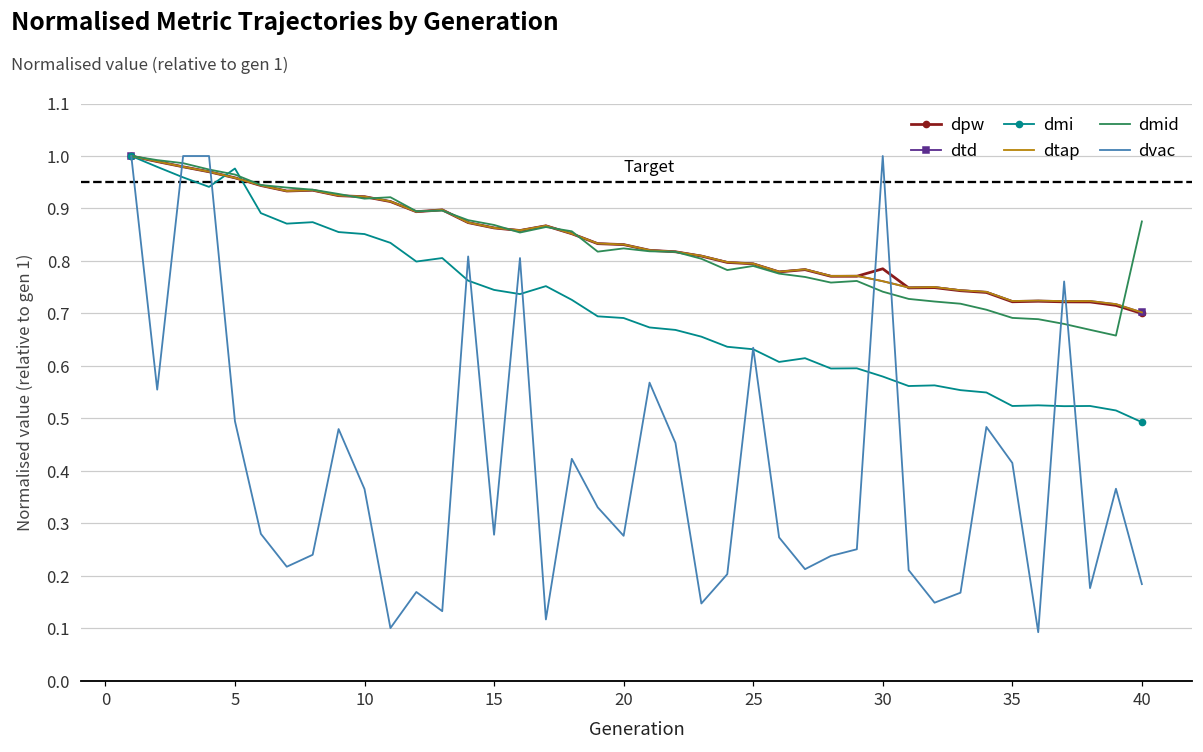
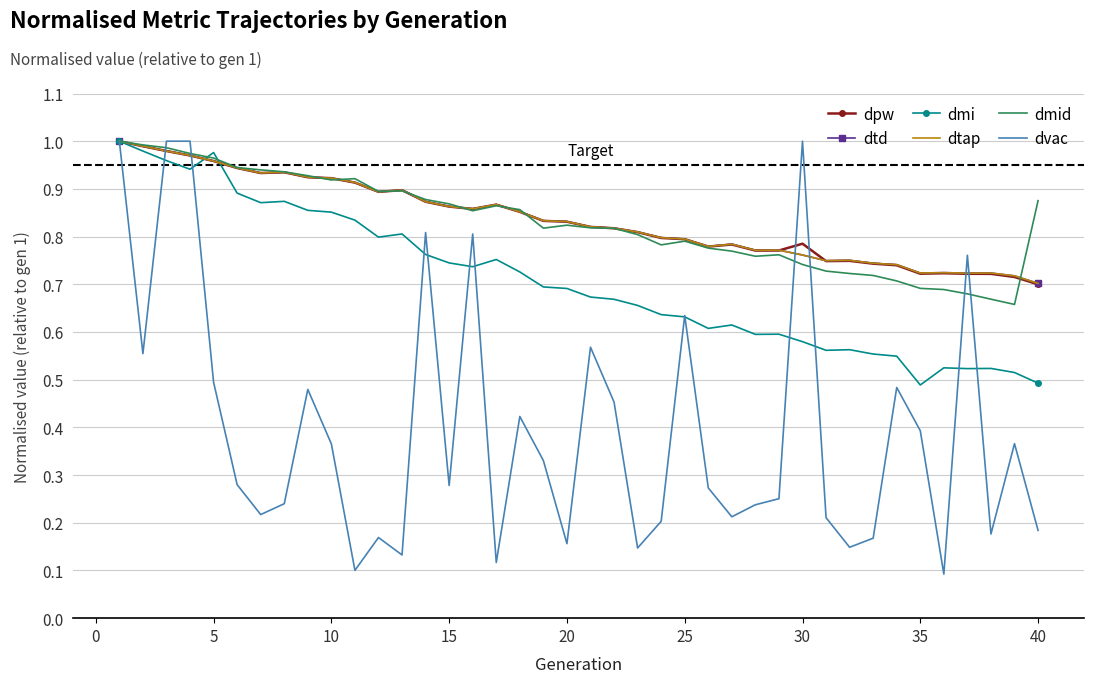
  {
    "dpw": {
      "30": 0.79
    },
    "dtap": {
      "30": 0.76
    },
    "dmi": {
      "5": 0.98,
      "10": 0.85,
      "15": 0.74,
      "20": 0.69,
      "30": 0.58,
-     "35": 0.52,
+     "35": 0.49,
      "40": 0.49
    },
    "dmid": {
      "5": 0.96,
      "15": 0.87,
      "20": 0.82,
      "30": 0.74,
      "35": 0.69,
      "40": 0.88
    },
    "dvac": {
      "5": 0.49,
      "10": 0.37,
      "15": 0.28,
-     "20": 0.28,
+     "20": 0.16,
      "30": 1.00,
-     "35": 0.42,
+     "35": 0.39,
      "40": 0.18
    }
  }
